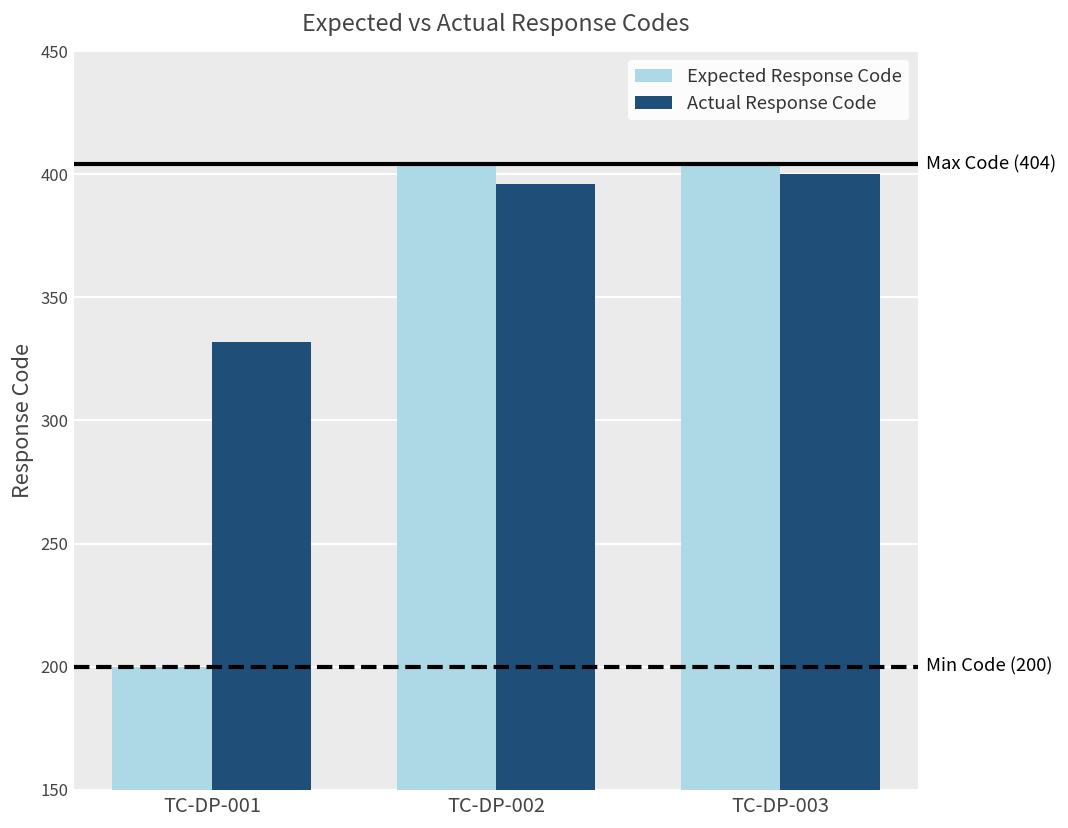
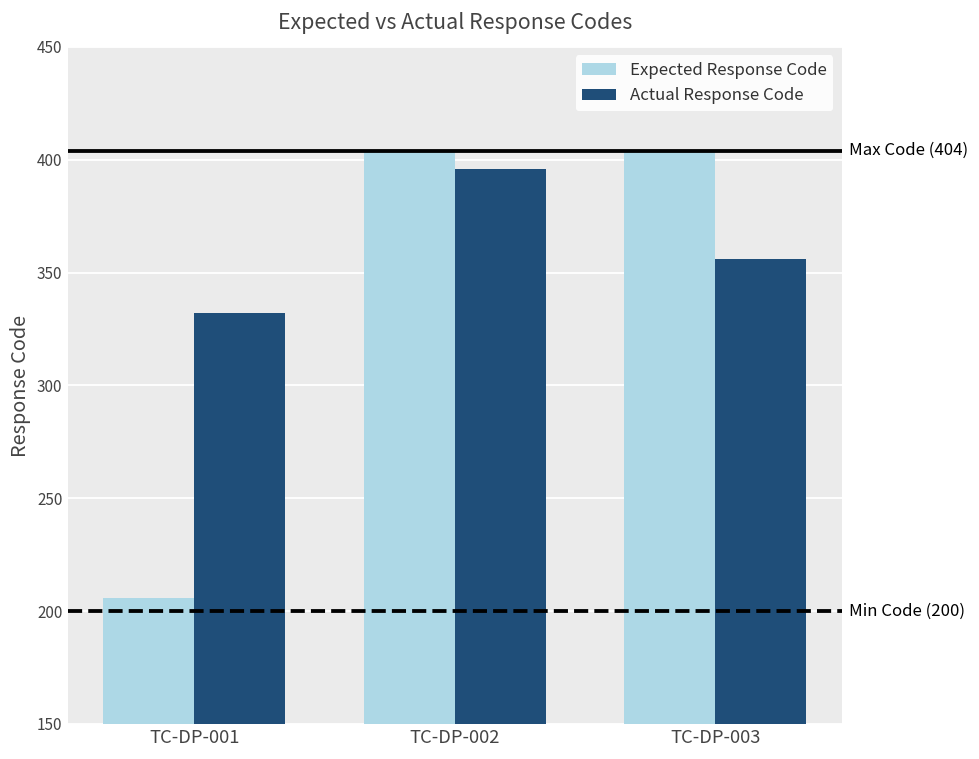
  {
    "Expected Response Code": {
-     "TC-DP-001": 200,
+     "TC-DP-001": 206,
      "TC-DP-002": 404,
      "TC-DP-003": 404
    },
    "Actual Response Code": {
      "TC-DP-001": 332,
      "TC-DP-002": 396,
-     "TC-DP-003": 400
+     "TC-DP-003": 356
    }
  }
